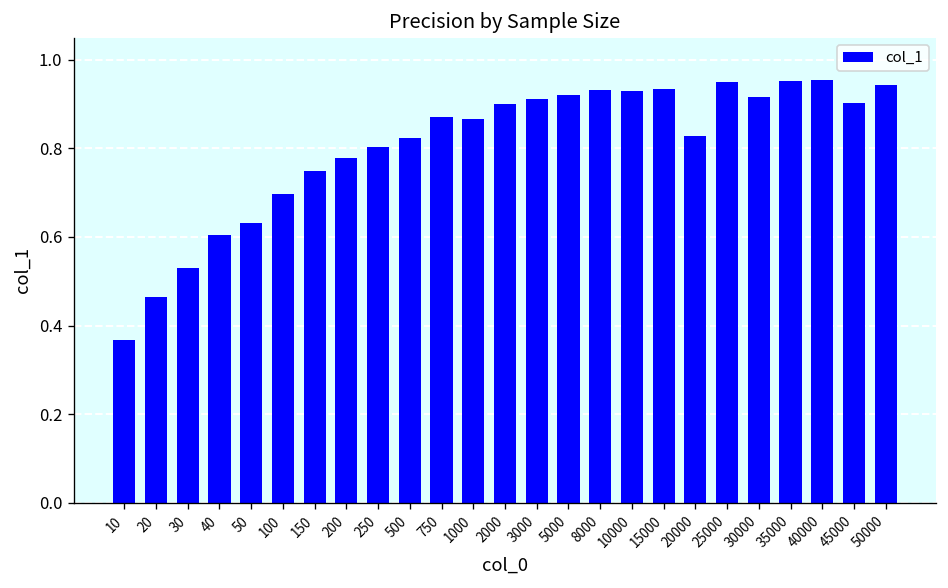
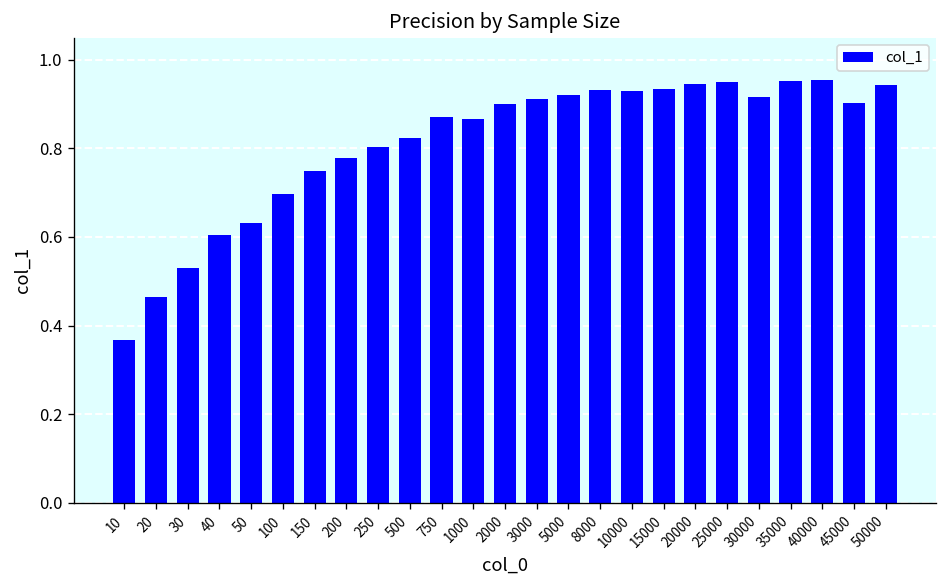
  {
    "10": 0.37,
    "20": 0.46,
    "30": 0.53,
    "40": 0.60,
    "50": 0.63,
    "100": 0.70,
    "150": 0.75,
    "200": 0.78,
    "250": 0.80,
    "500": 0.82,
    "750": 0.87,
    "1000": 0.87,
    "2000": 0.90,
    "3000": 0.91,
    "5000": 0.92,
    "8000": 0.93,
    "10000": 0.93,
    "15000": 0.93,
-   "20000": 0.83,
+   "20000": 0.95,
    "25000": 0.95,
    "30000": 0.92,
    "35000": 0.95,
    "40000": 0.95,
    "45000": 0.90,
    "50000": 0.94
  }
